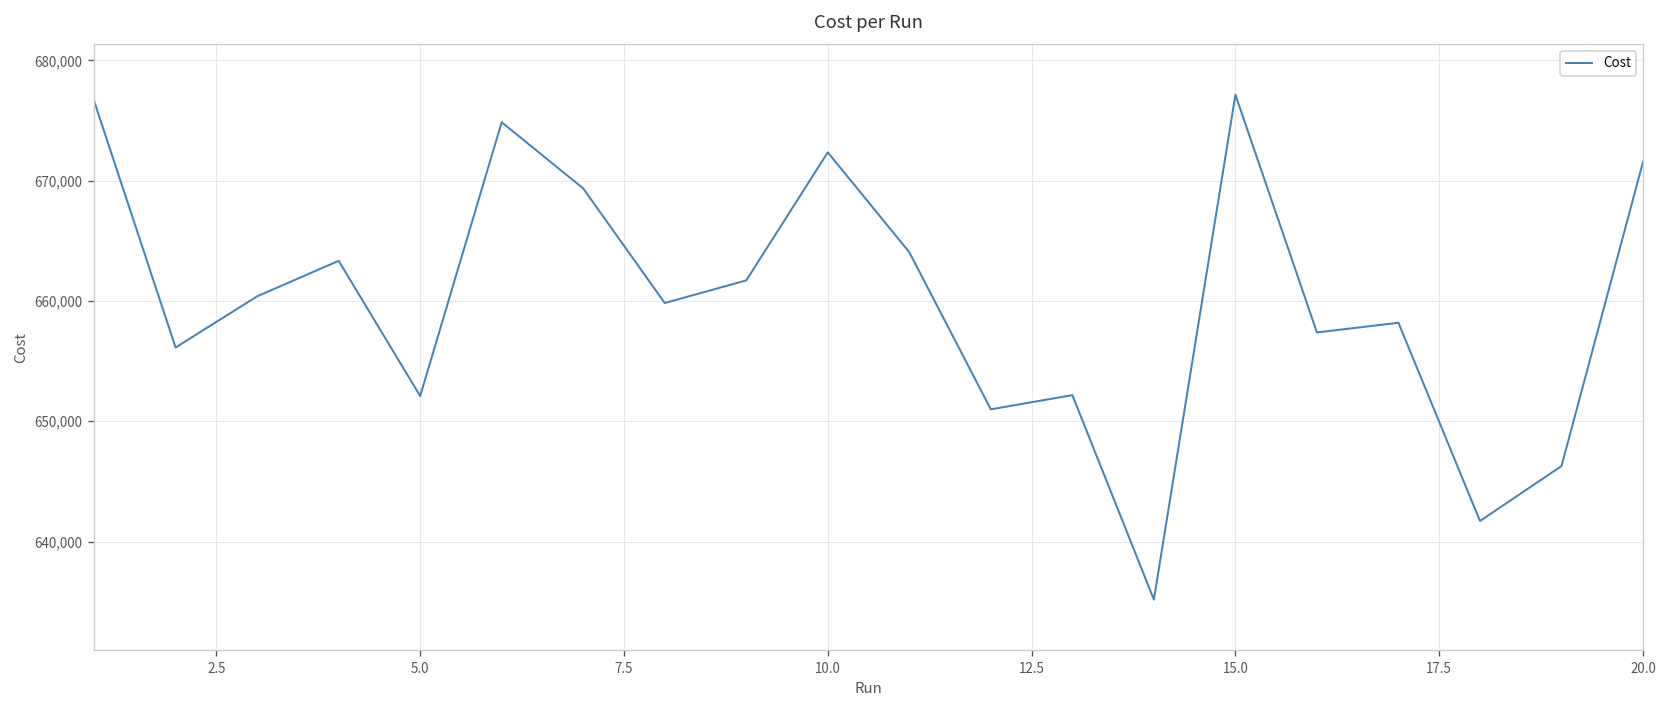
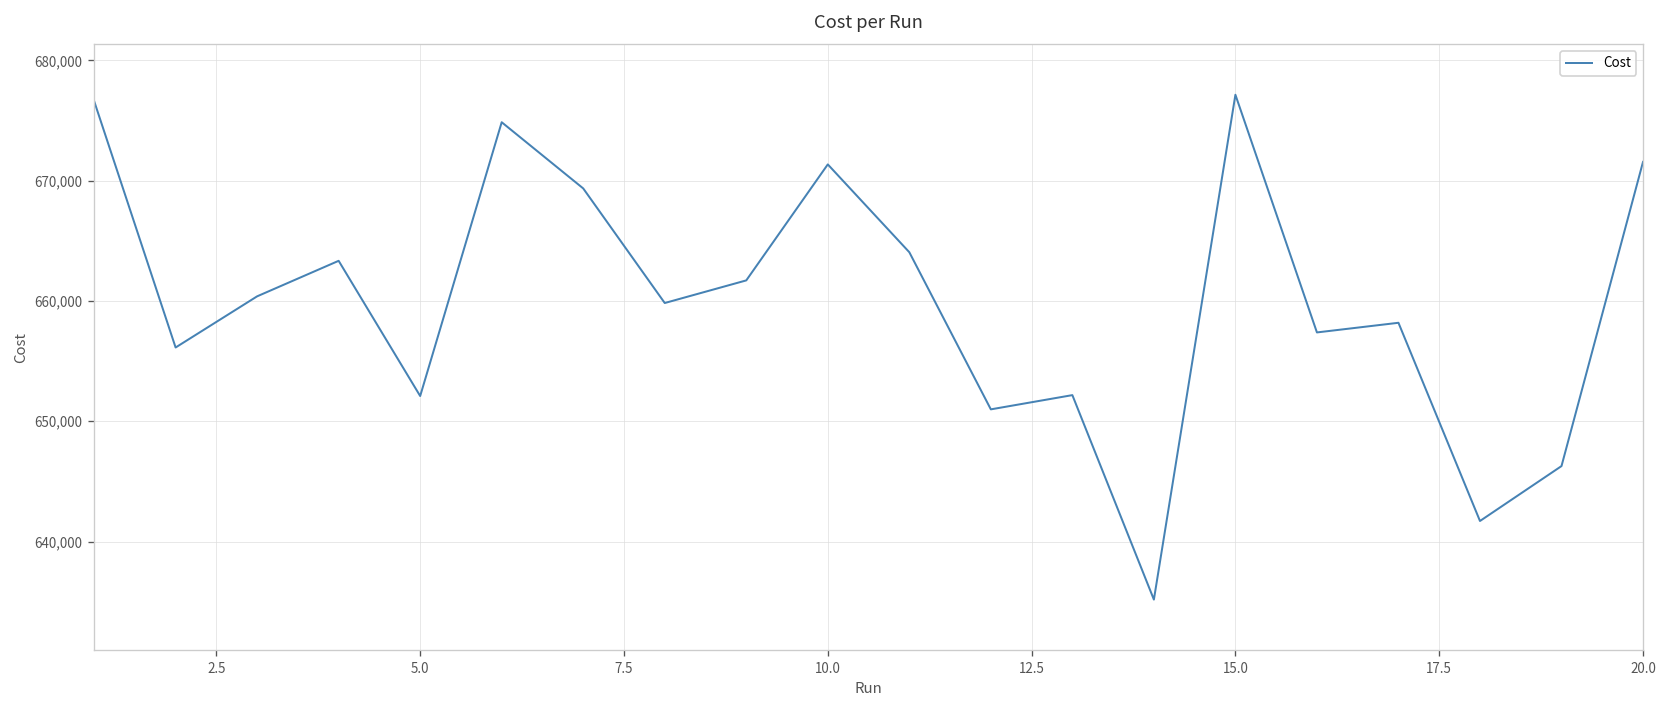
  {
    "5.0": "652,100",
-   "10.0": "672,400",
+   "10.0": "671,400",
    "15.0": "677,100",
    "20.0": "671,600"
  }
